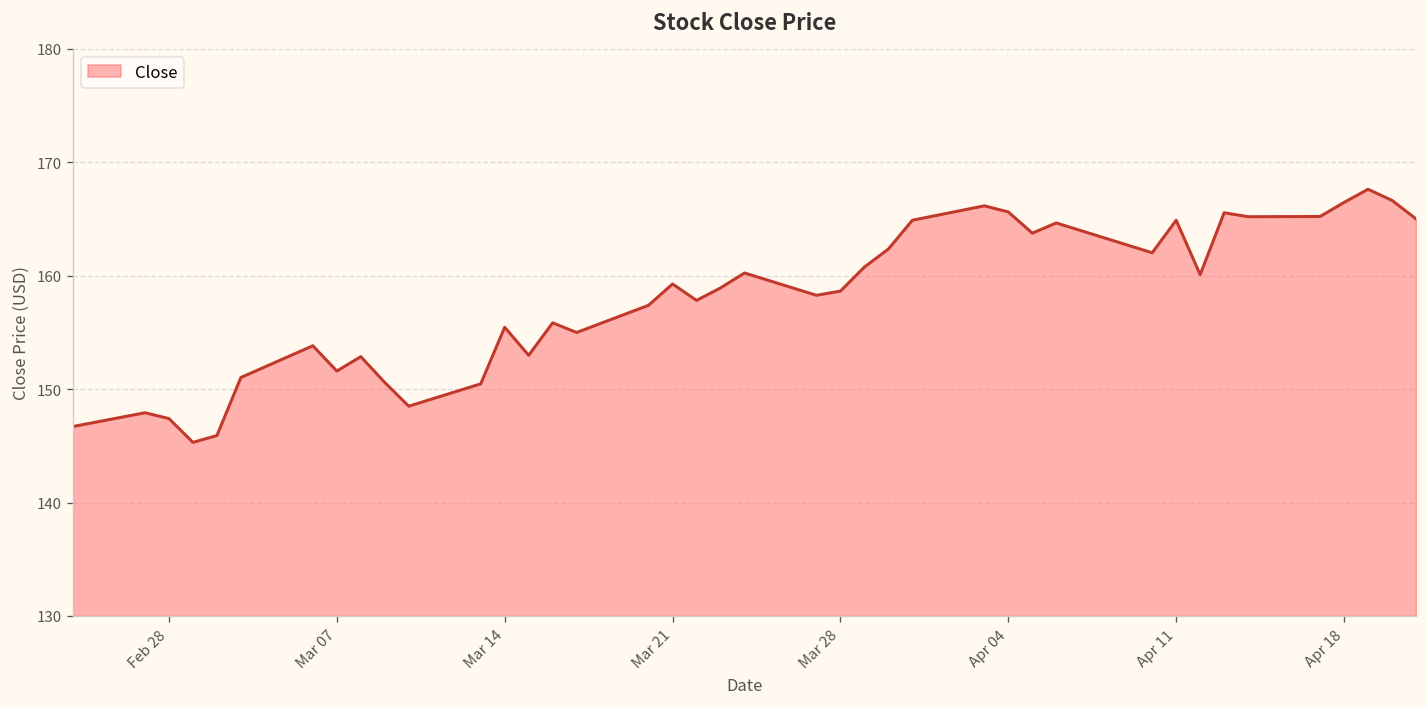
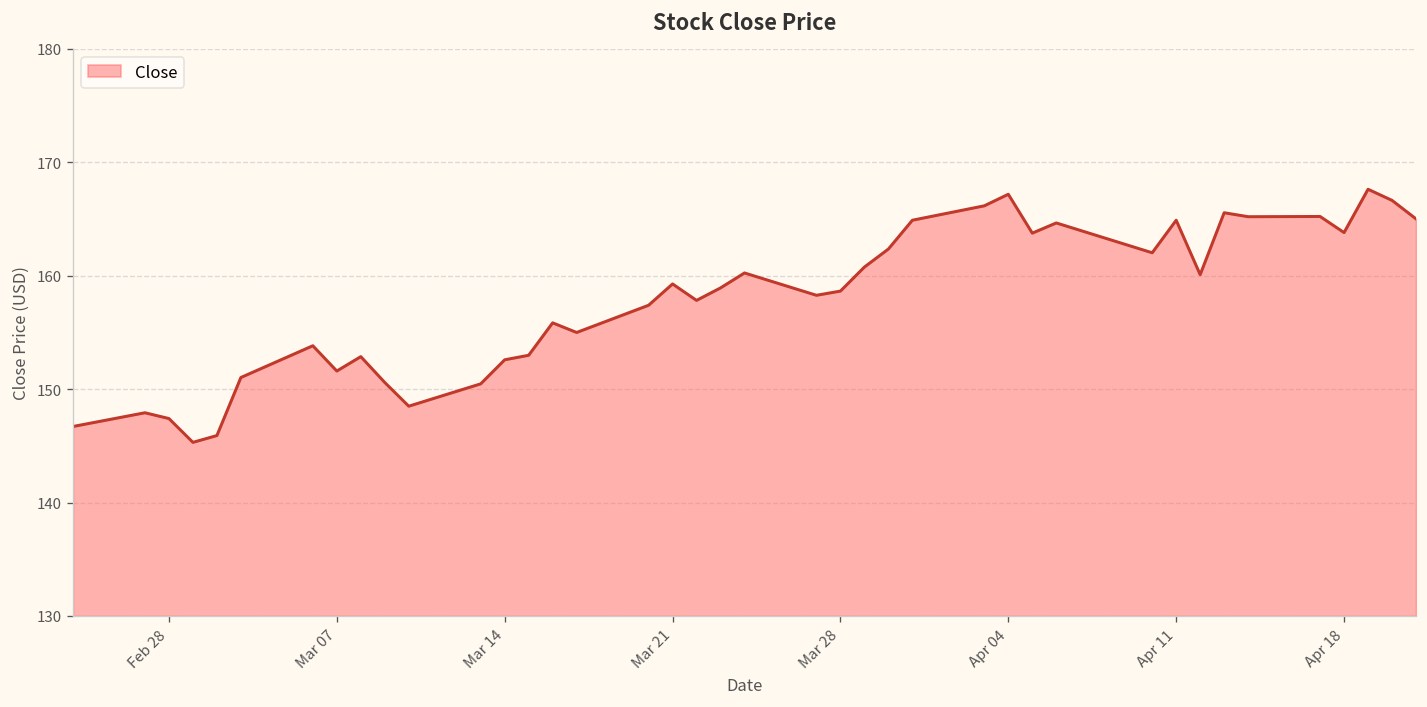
  {
    "Feb 28": 147,
    "Mar 07": 152,
-   "Mar 14": 155,
+   "Mar 14": 153,
    "Mar 21": 159,
    "Mar 28": 159,
-   "Apr 04": 166,
+   "Apr 04": 167,
    "Apr 11": 165,
-   "Apr 18": 166
+   "Apr 18": 164
  }
